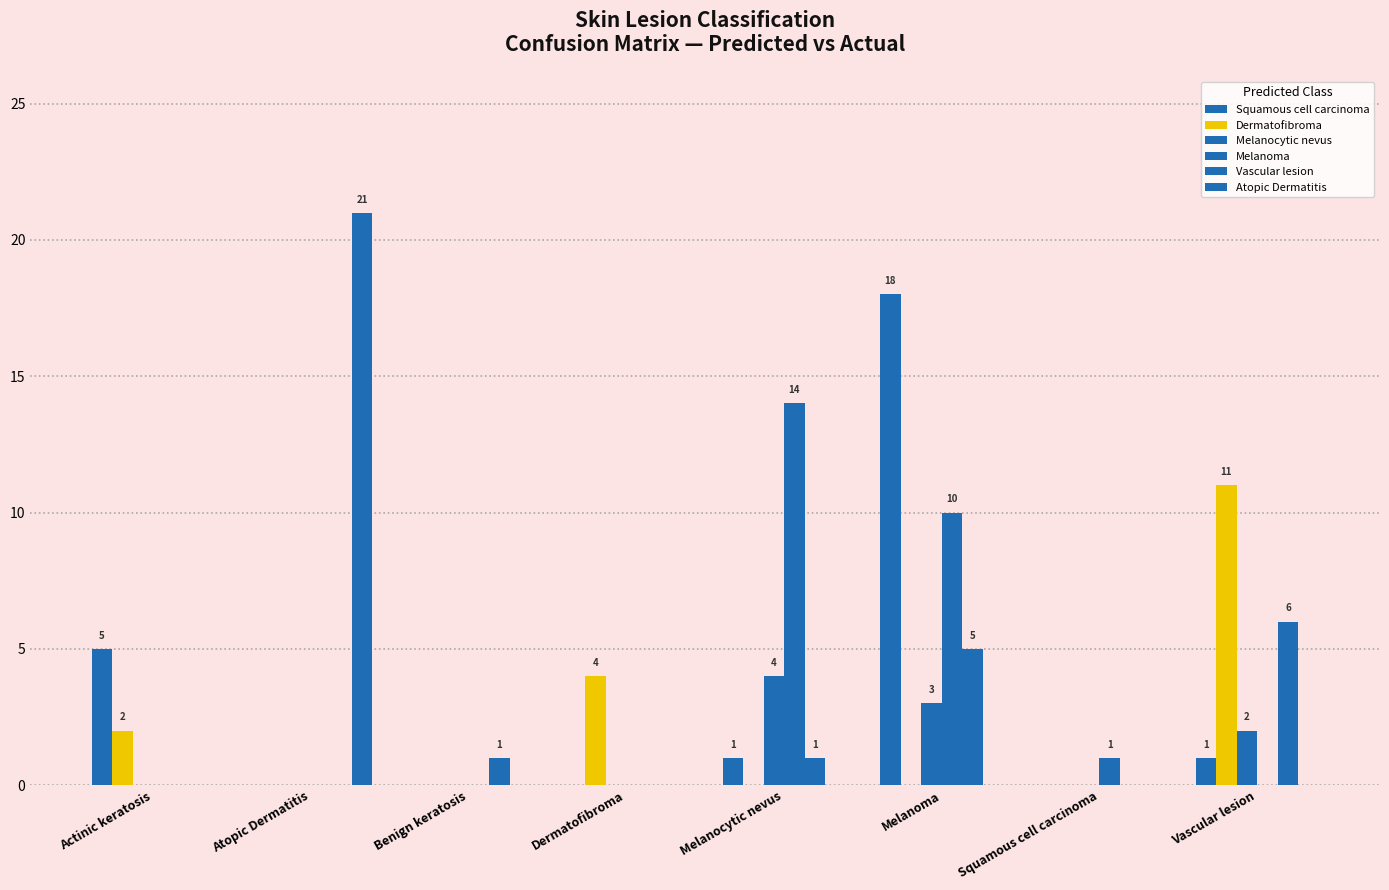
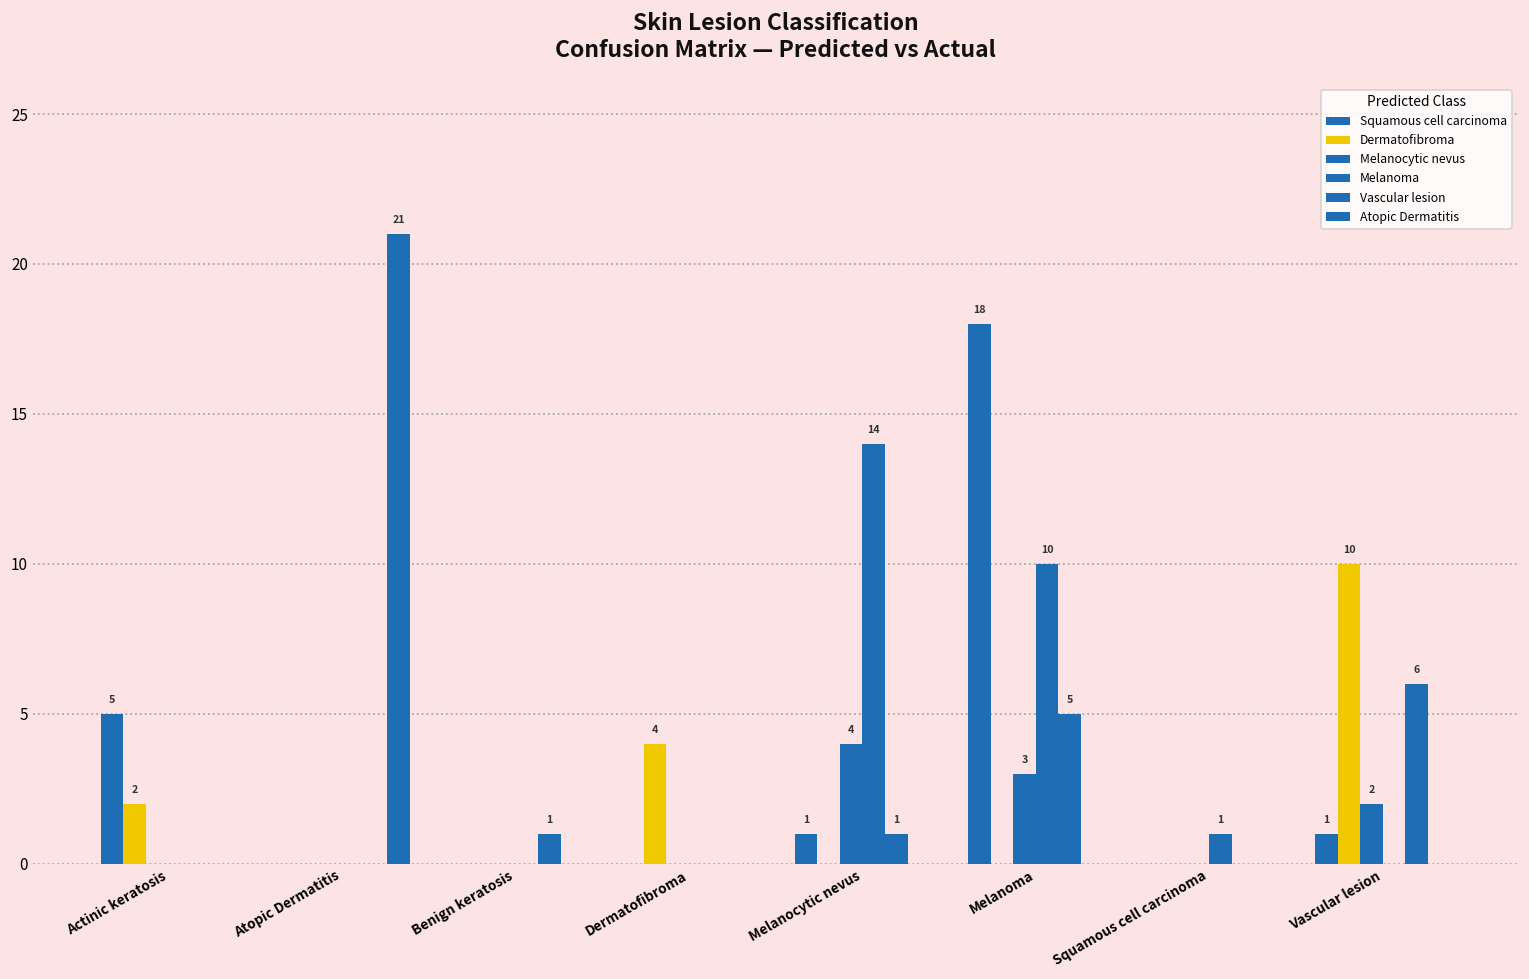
  {
    "Dermatofibroma": {
      "Actinic keratosis": 2,
      "Dermatofibroma": 4,
-     "Vascular lesion": 11
+     "Vascular lesion": 10
    }
  }
